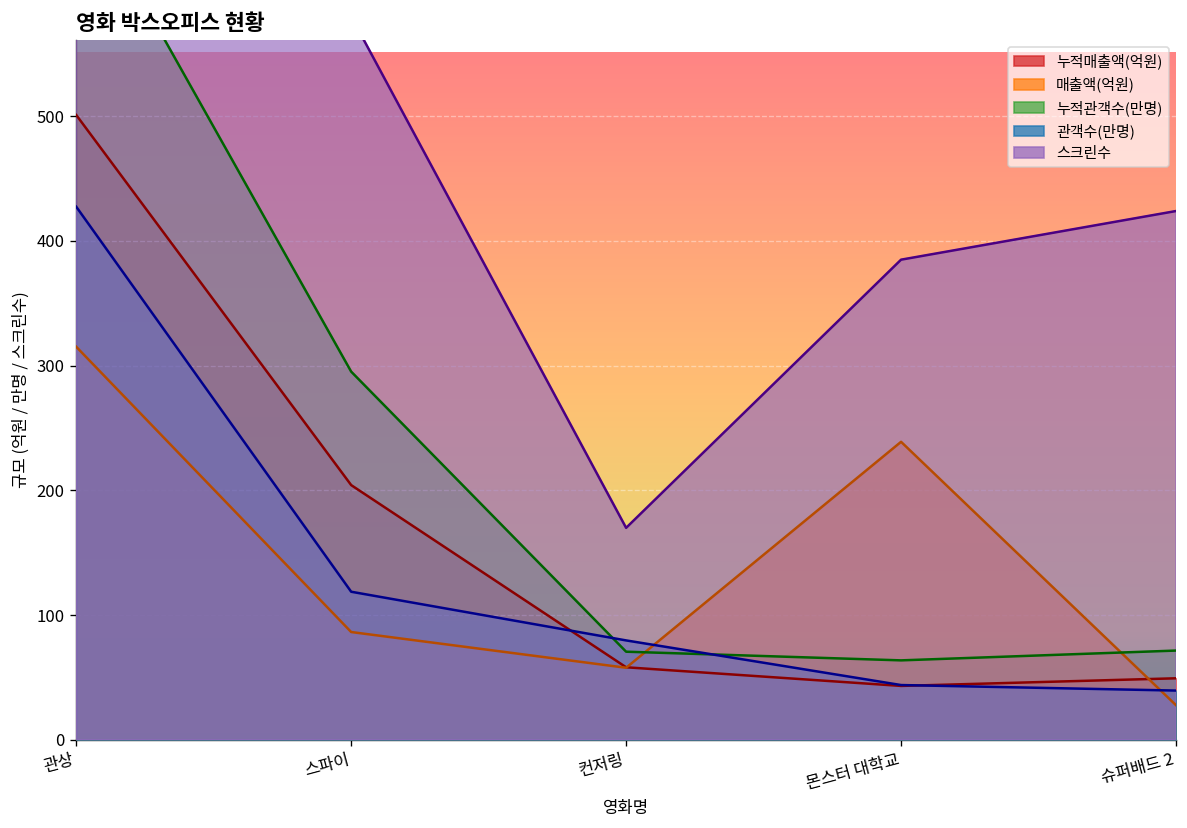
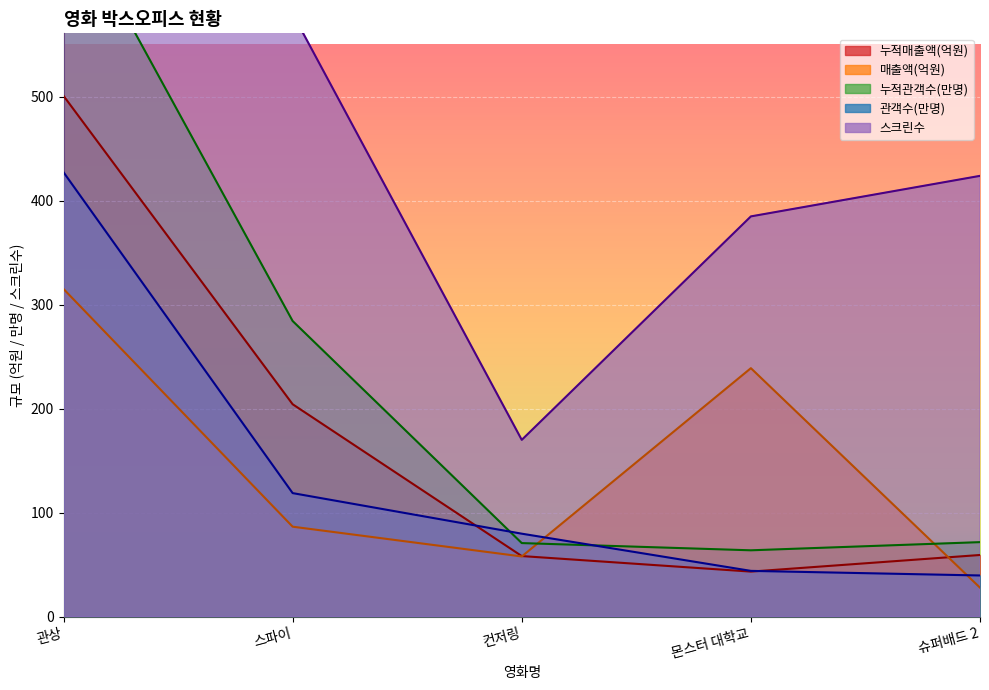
  {
    "누적매출액(억원)": {
      "관상": 501,
      "스파이": 204,
-     "슈퍼배드 2": 49
+     "슈퍼배드 2": 59
    },
    "매출액(억원)": {
      "관상": 315,
      "스파이": 86,
      "몬스터 대학교": 239,
      "슈퍼배드 2": 28
    },
    "누적관객수(만명)": {
-     "스파이": 295,
+     "스파이": 284,
      "컨저링": 71,
      "몬스터 대학교": 64,
      "슈퍼배드 2": 72
    },
    "관객수(만명)": {
      "관상": 427,
      "스파이": 119,
      "컨저링": 80,
      "슈퍼배드 2": 40
    },
    "스크린수": {
      "컨저링": 170,
      "몬스터 대학교": 385,
      "슈퍼배드 2": 424
    }
  }
